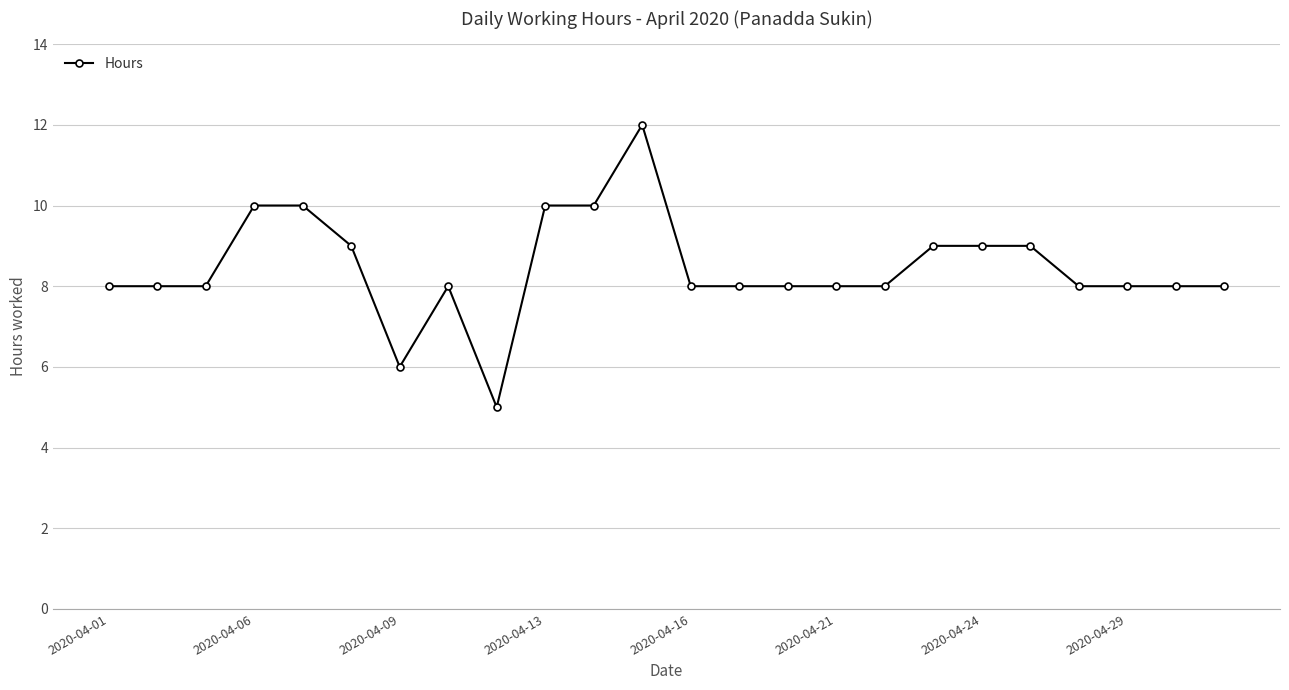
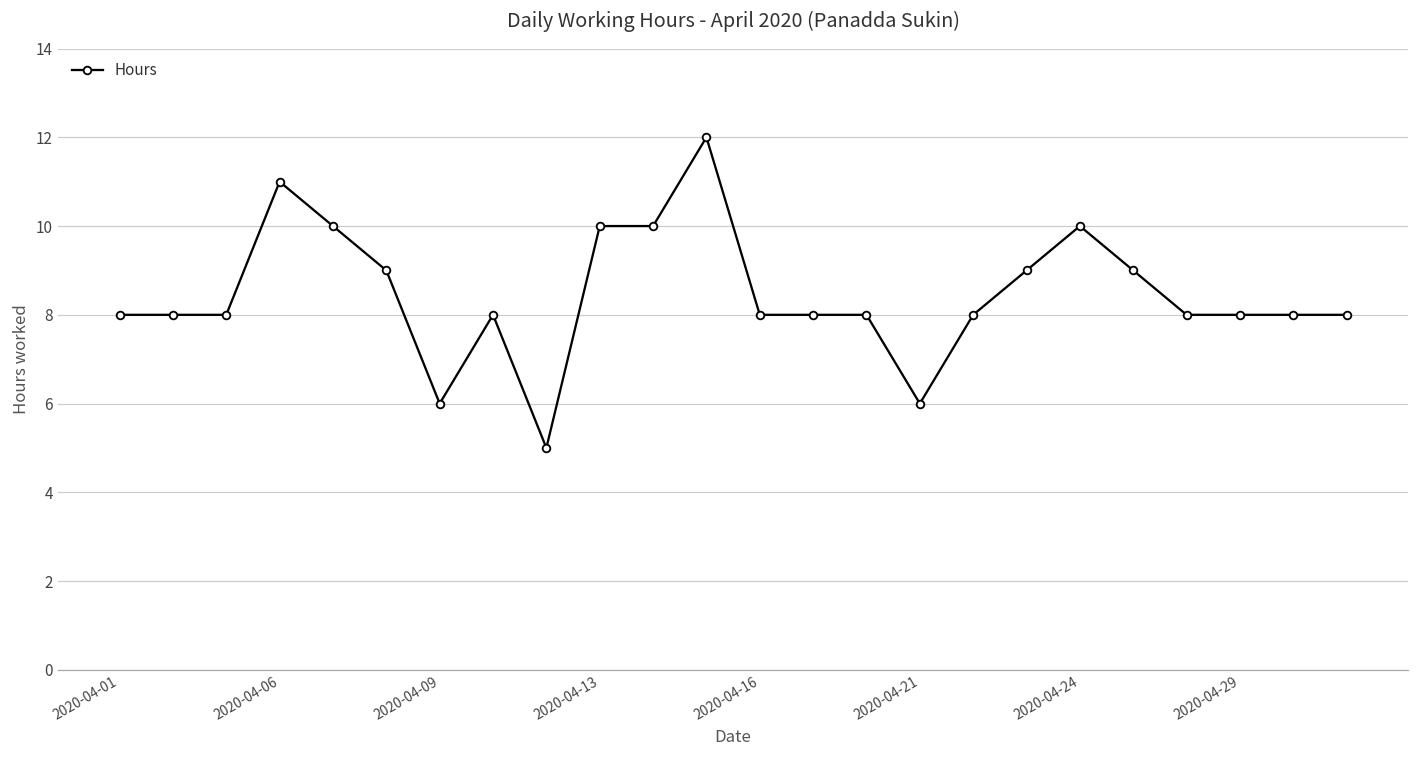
  {
    "2020-04-01": 8,
-   "2020-04-06": 10,
+   "2020-04-06": 11,
    "2020-04-09": 6,
    "2020-04-13": 10,
    "2020-04-16": 8,
-   "2020-04-21": 8,
-   "2020-04-24": 9,
+   "2020-04-21": 6,
+   "2020-04-24": 10,
    "2020-04-29": 8
  }
